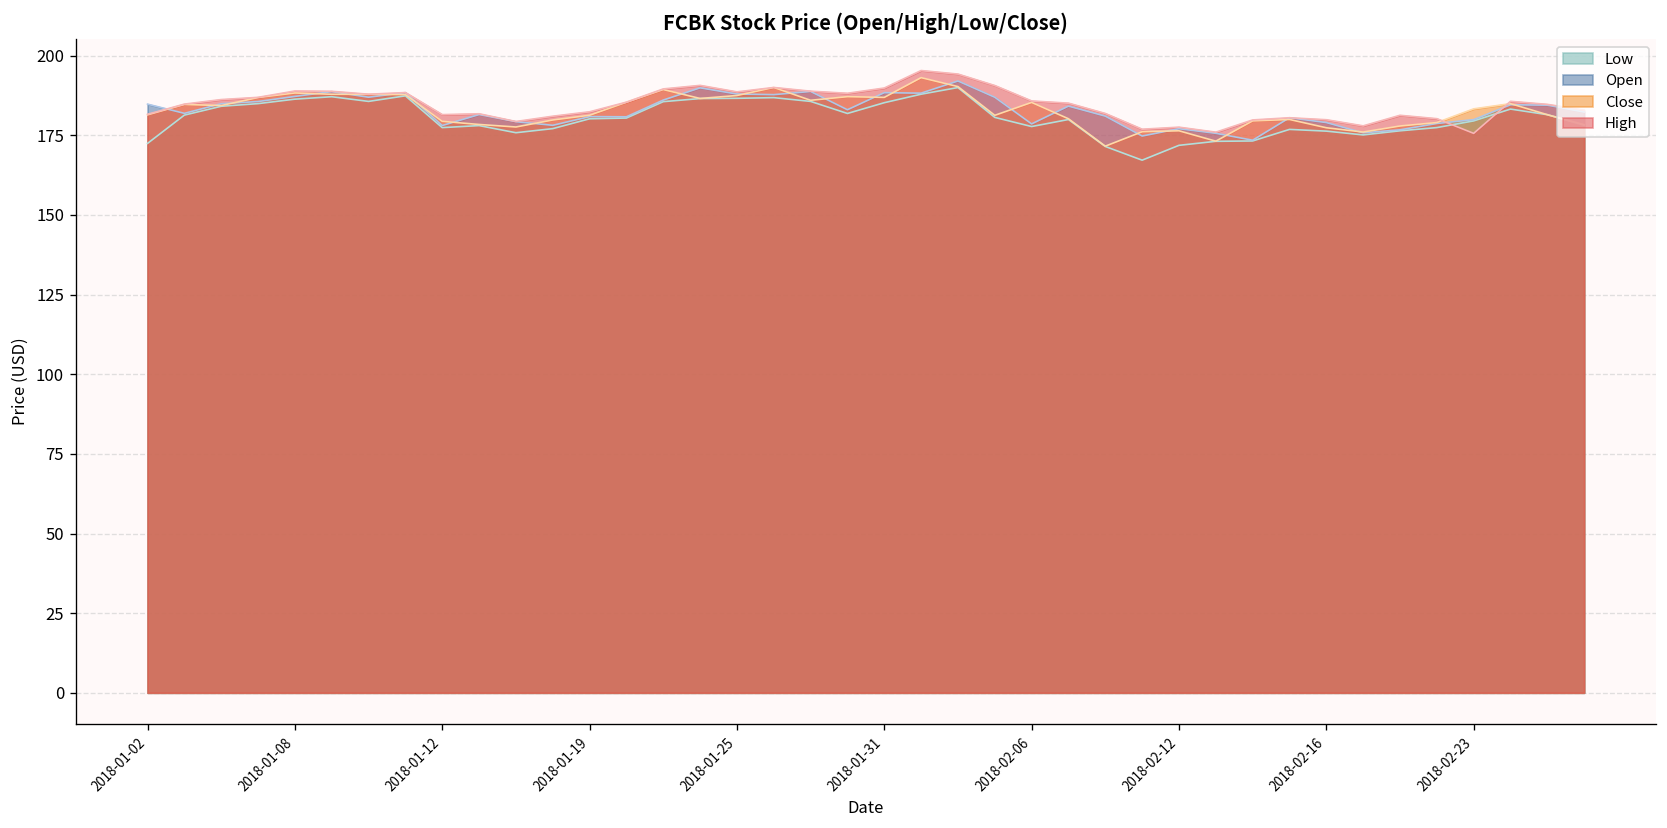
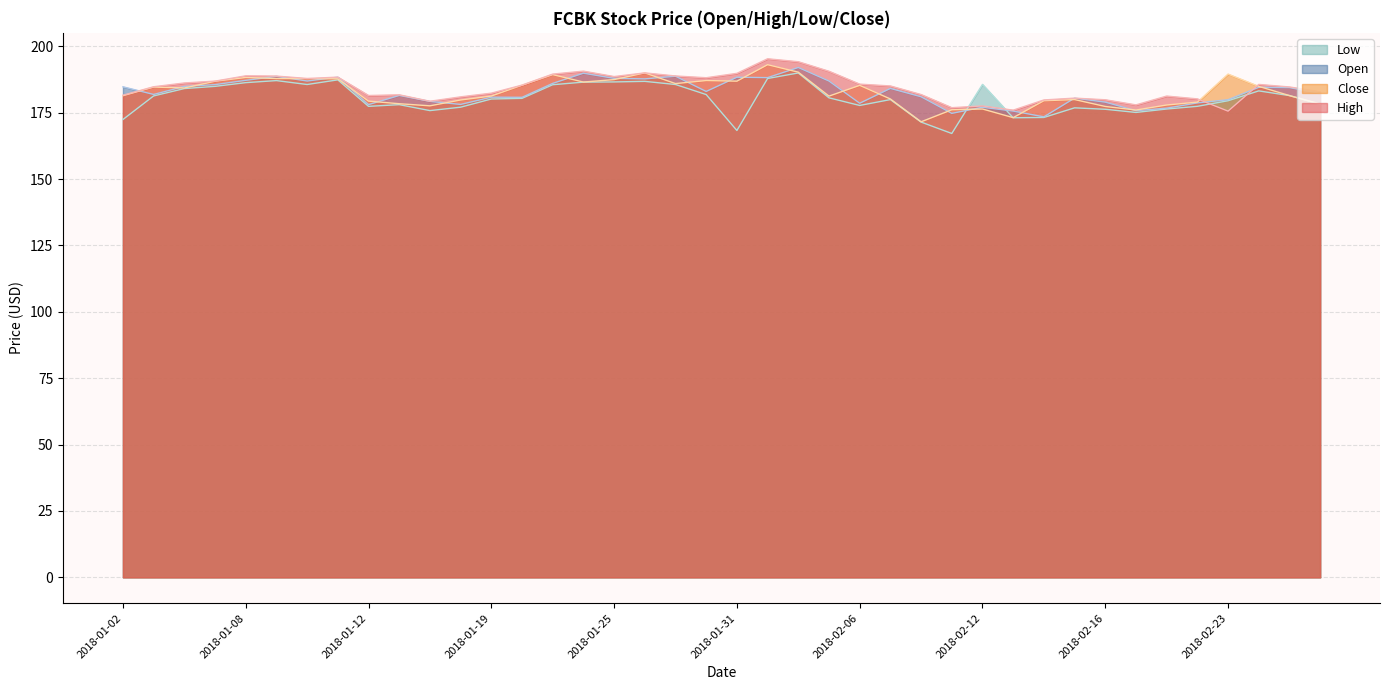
  {
    "Low": {
      "2018-01-02": 172,
-     "2018-01-31": 185,
-     "2018-02-12": 172,
+     "2018-01-31": 168,
+     "2018-02-12": 186,
      "2018-02-16": 176
    },
    "Open": {
      "2018-01-02": 185,
      "2018-01-31": 188
    },
    "Close": {
      "2018-01-12": 179,
      "2018-01-31": 187,
      "2018-02-16": 177,
-     "2018-02-23": 183
+     "2018-02-23": 190
    },
    "High": {
      "2018-01-12": 181,
      "2018-01-19": 182,
      "2018-01-31": 190,
      "2018-02-23": 176
    }
  }
